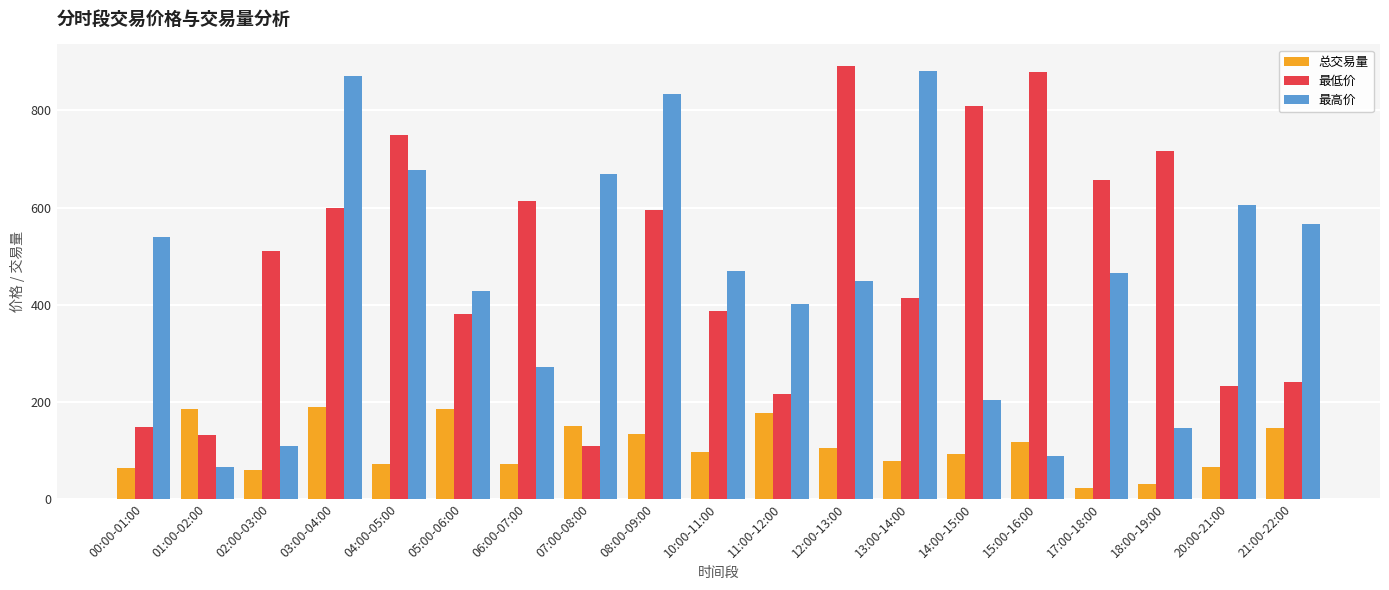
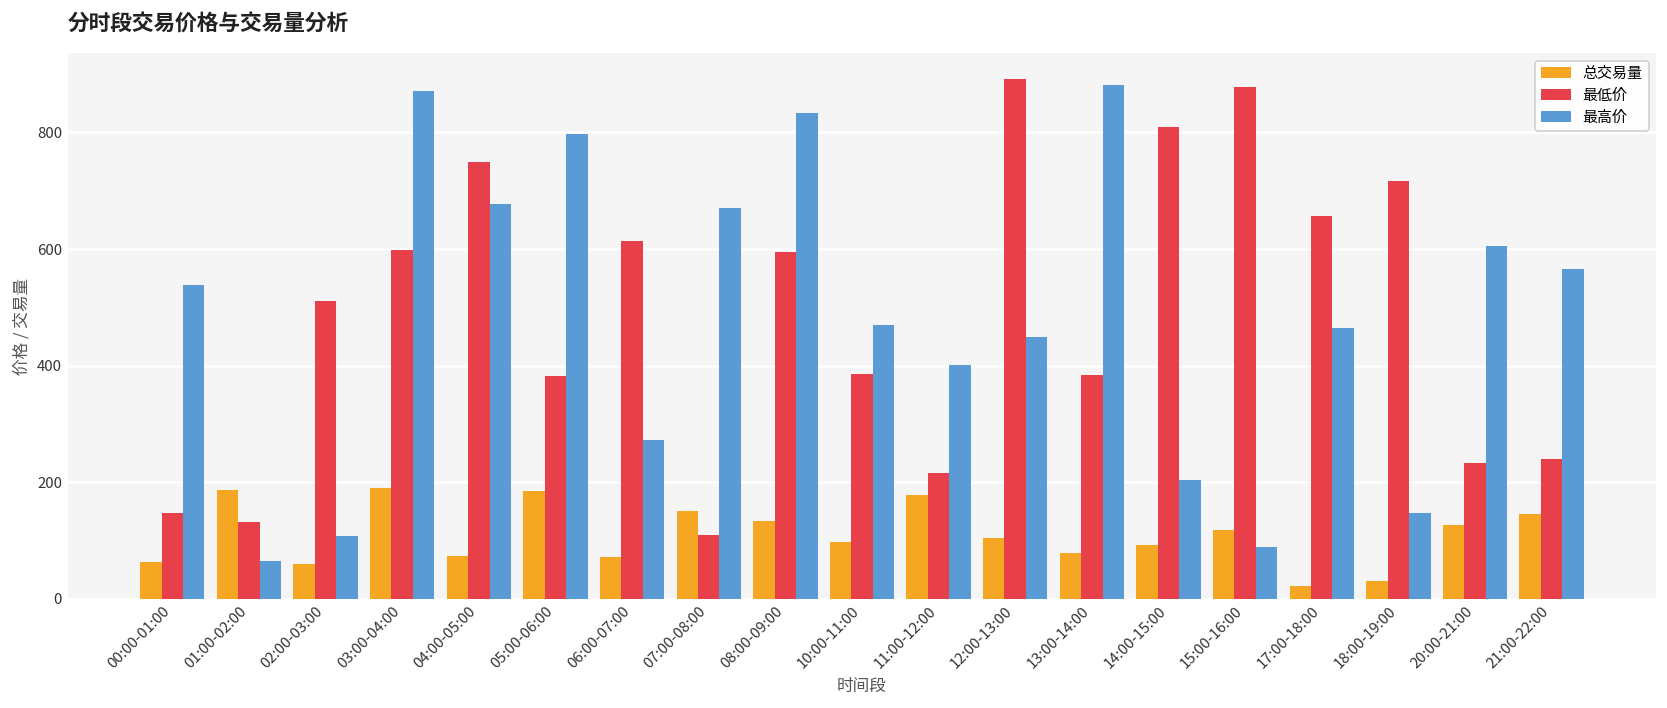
  {
    "总交易量": {
      "00:00-01:00": 60,
      "01:00-02:00": 190,
      "02:00-03:00": 60,
      "03:00-04:00": 190,
      "04:00-05:00": 70,
      "05:00-06:00": 180,
      "06:00-07:00": 70,
      "07:00-08:00": 150,
      "08:00-09:00": 130,
      "10:00-11:00": 100,
      "11:00-12:00": 180,
      "12:00-13:00": 100,
      "13:00-14:00": 80,
      "14:00-15:00": 90,
      "15:00-16:00": 120,
      "17:00-18:00": 20,
      "18:00-19:00": 30,
-     "20:00-21:00": 70,
+     "20:00-21:00": 130,
      "21:00-22:00": 150
    },
    "最低价": {
      "00:00-01:00": 150,
      "01:00-02:00": 130,
      "02:00-03:00": 510,
      "03:00-04:00": 600,
      "04:00-05:00": 750,
      "05:00-06:00": 380,
      "06:00-07:00": 610,
      "07:00-08:00": 110,
      "08:00-09:00": 590,
      "10:00-11:00": 390,
      "11:00-12:00": 220,
      "12:00-13:00": 890,
-     "13:00-14:00": 410,
+     "13:00-14:00": 380,
      "14:00-15:00": 810,
      "15:00-16:00": 880,
      "17:00-18:00": 660,
      "18:00-19:00": 720,
      "20:00-21:00": 230,
      "21:00-22:00": 240
    },
    "最高价": {
      "00:00-01:00": 540,
      "01:00-02:00": 70,
      "02:00-03:00": 110,
      "03:00-04:00": 870,
      "04:00-05:00": 680,
-     "05:00-06:00": 430,
+     "05:00-06:00": 800,
      "06:00-07:00": 270,
      "07:00-08:00": 670,
      "08:00-09:00": 830,
      "10:00-11:00": 470,
      "11:00-12:00": 400,
      "12:00-13:00": 450,
      "13:00-14:00": 880,
      "14:00-15:00": 200,
      "15:00-16:00": 90,
      "17:00-18:00": 460,
      "18:00-19:00": 150,
      "20:00-21:00": 610,
      "21:00-22:00": 570
    }
  }
